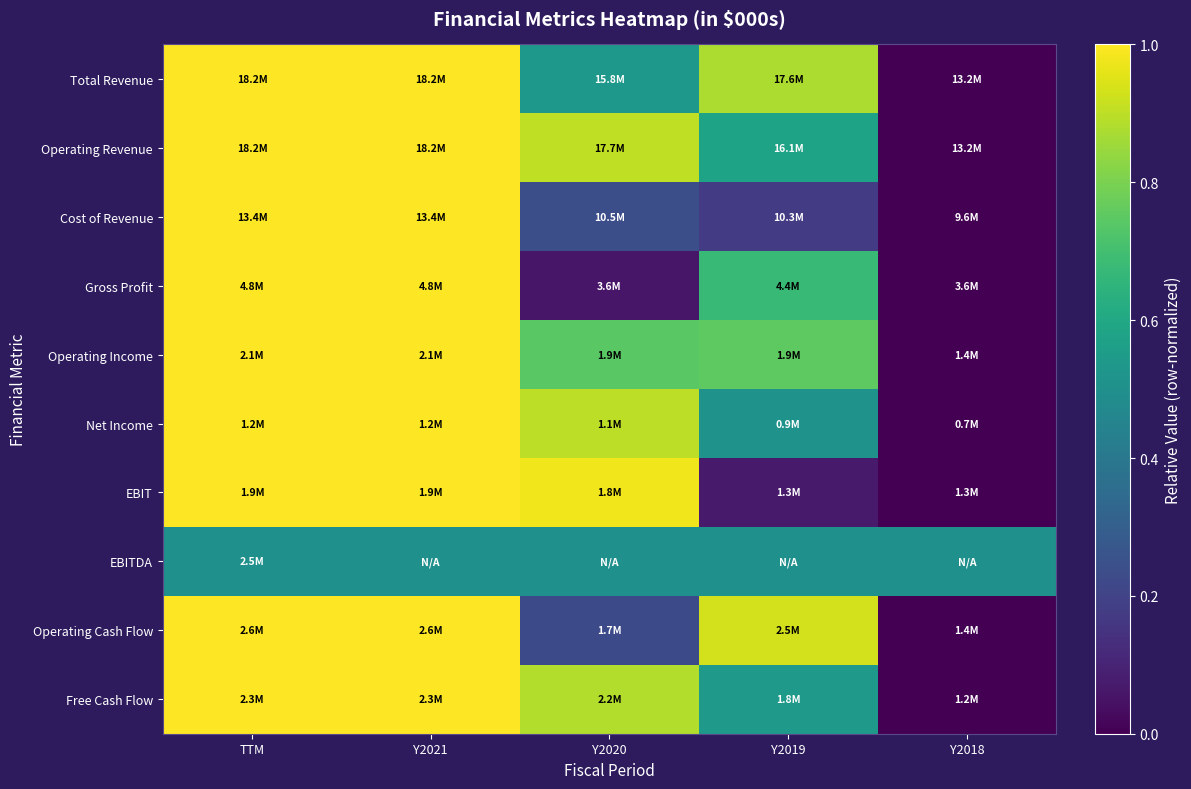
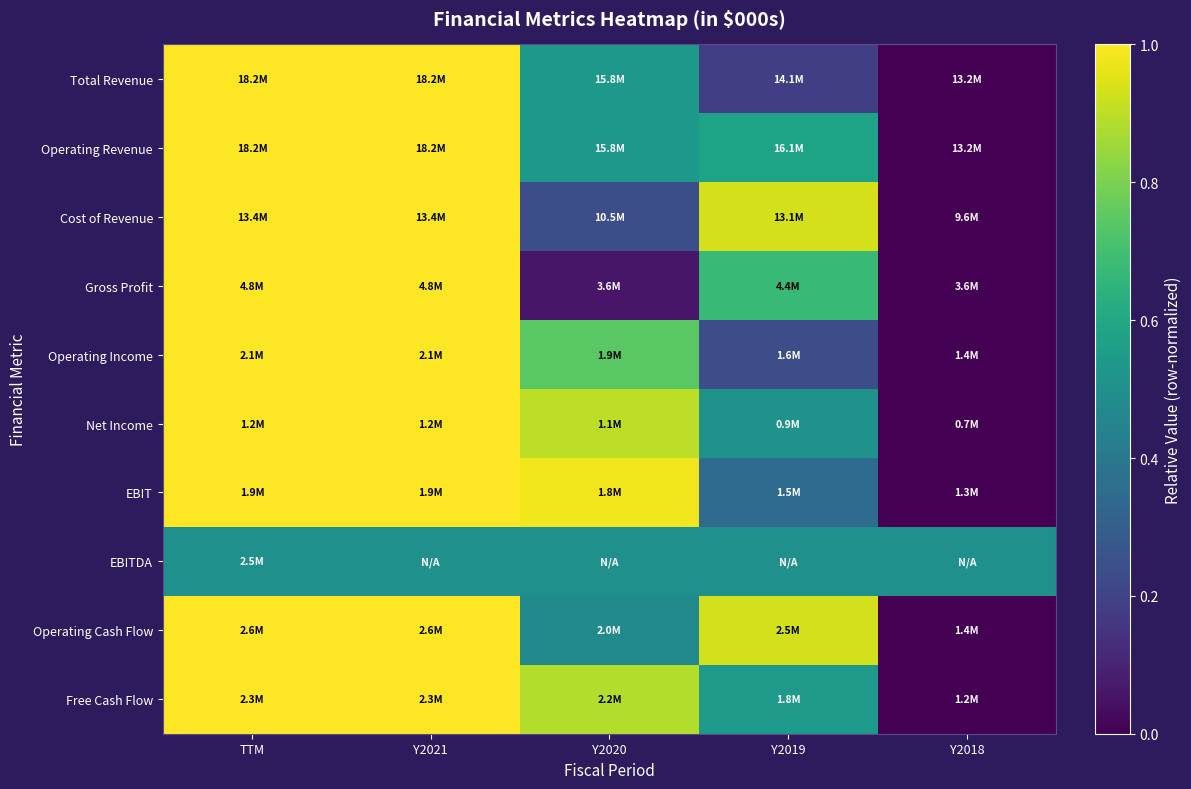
  {
    "Total Revenue": {
      "TTM": "18.2M",
      "Y2021": "18.2M",
      "Y2020": "15.8M",
-     "Y2019": "17.6M",
+     "Y2019": "14.1M",
      "Y2018": "13.2M"
    },
    "Operating Revenue": {
      "TTM": "18.2M",
      "Y2021": "18.2M",
-     "Y2020": "17.7M",
+     "Y2020": "15.8M",
      "Y2019": "16.1M",
      "Y2018": "13.2M"
    },
    "Cost of Revenue": {
      "TTM": "13.4M",
      "Y2021": "13.4M",
      "Y2020": "10.5M",
-     "Y2019": "10.3M",
+     "Y2019": "13.1M",
      "Y2018": "9.6M"
    },
    "Gross Profit": {
      "TTM": "4.8M",
      "Y2021": "4.8M",
      "Y2020": "3.6M",
      "Y2019": "4.4M",
      "Y2018": "3.6M"
    },
    "Operating Income": {
      "TTM": "2.1M",
      "Y2021": "2.1M",
      "Y2020": "1.9M",
-     "Y2019": "1.9M",
+     "Y2019": "1.6M",
      "Y2018": "1.4M"
    },
    "Net Income": {
      "TTM": "1.2M",
      "Y2021": "1.2M",
      "Y2020": "1.1M",
      "Y2019": "0.9M",
      "Y2018": "0.7M"
    },
    "EBIT": {
      "TTM": "1.9M",
      "Y2021": "1.9M",
      "Y2020": "1.8M",
-     "Y2019": "1.3M",
+     "Y2019": "1.5M",
      "Y2018": "1.3M"
    },
    "EBITDA": {
      "TTM": "2.5M"
    },
    "Operating Cash Flow": {
      "TTM": "2.6M",
      "Y2021": "2.6M",
-     "Y2020": "1.7M",
+     "Y2020": "2.0M",
      "Y2019": "2.5M",
      "Y2018": "1.4M"
    },
    "Free Cash Flow": {
      "TTM": "2.3M",
      "Y2021": "2.3M",
      "Y2020": "2.2M",
      "Y2019": "1.8M",
      "Y2018": "1.2M"
    }
  }
